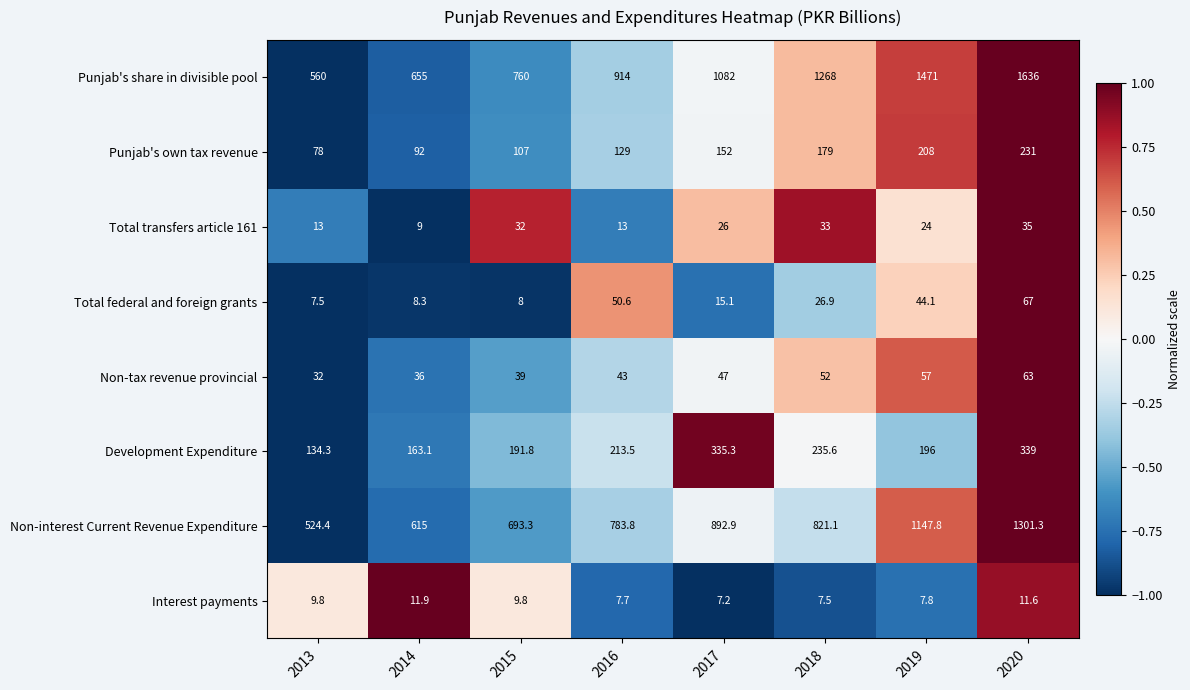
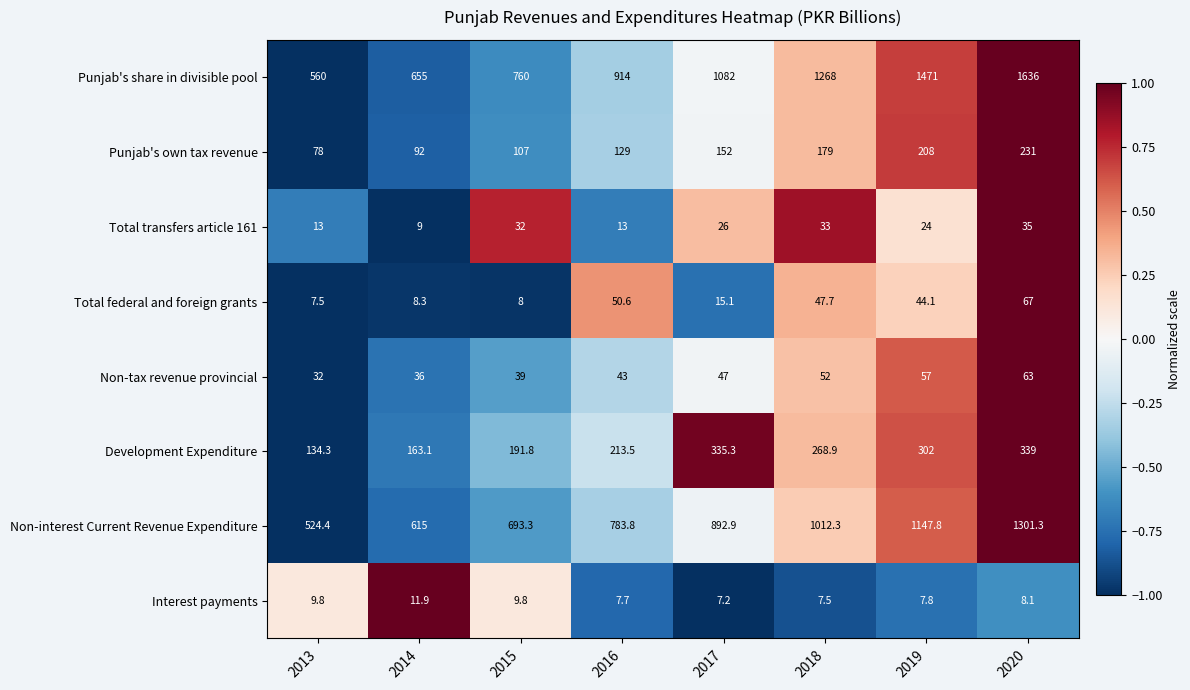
  {
    "Punjab's share in divisible pool": {
      "2013": 560,
      "2014": 655,
      "2015": 760,
      "2016": 914,
      "2017": 1082,
      "2018": 1268,
      "2019": 1471,
      "2020": 1636
    },
    "Punjab's own tax revenue": {
      "2013": 78,
      "2014": 92,
      "2015": 107,
      "2016": 129,
      "2017": 152,
      "2018": 179,
      "2019": 208,
      "2020": 231
    },
    "Total transfers article 161": {
      "2013": 13,
      "2014": 9,
      "2015": 32,
      "2016": 13,
      "2017": 26,
      "2018": 33,
      "2019": 24,
      "2020": 35
    },
    "Total federal and foreign grants": {
      "2013": 7.5,
      "2014": 8.3,
      "2015": 8,
      "2016": 50.6,
      "2017": 15.1,
-     "2018": 26.9,
+     "2018": 47.7,
      "2019": 44.1,
      "2020": 67
    },
    "Non-tax revenue provincial": {
      "2013": 32,
      "2014": 36,
      "2015": 39,
      "2016": 43,
      "2017": 47,
      "2018": 52,
      "2019": 57,
      "2020": 63
    },
    "Development Expenditure": {
      "2013": 134.3,
      "2014": 163.1,
      "2015": 191.8,
      "2016": 213.5,
      "2017": 335.3,
-     "2018": 235.6,
-     "2019": 196,
+     "2018": 268.9,
+     "2019": 302,
      "2020": 339
    },
    "Non-interest Current Revenue Expenditure": {
      "2013": 524.4,
      "2014": 615,
      "2015": 693.3,
      "2016": 783.8,
      "2017": 892.9,
-     "2018": 821.1,
+     "2018": 1012.3,
      "2019": 1147.8,
      "2020": 1301.3
    },
    "Interest payments": {
      "2013": 9.8,
      "2014": 11.9,
      "2015": 9.8,
      "2016": 7.7,
      "2017": 7.2,
      "2018": 7.5,
      "2019": 7.8,
-     "2020": 11.6
+     "2020": 8.1
    }
  }
